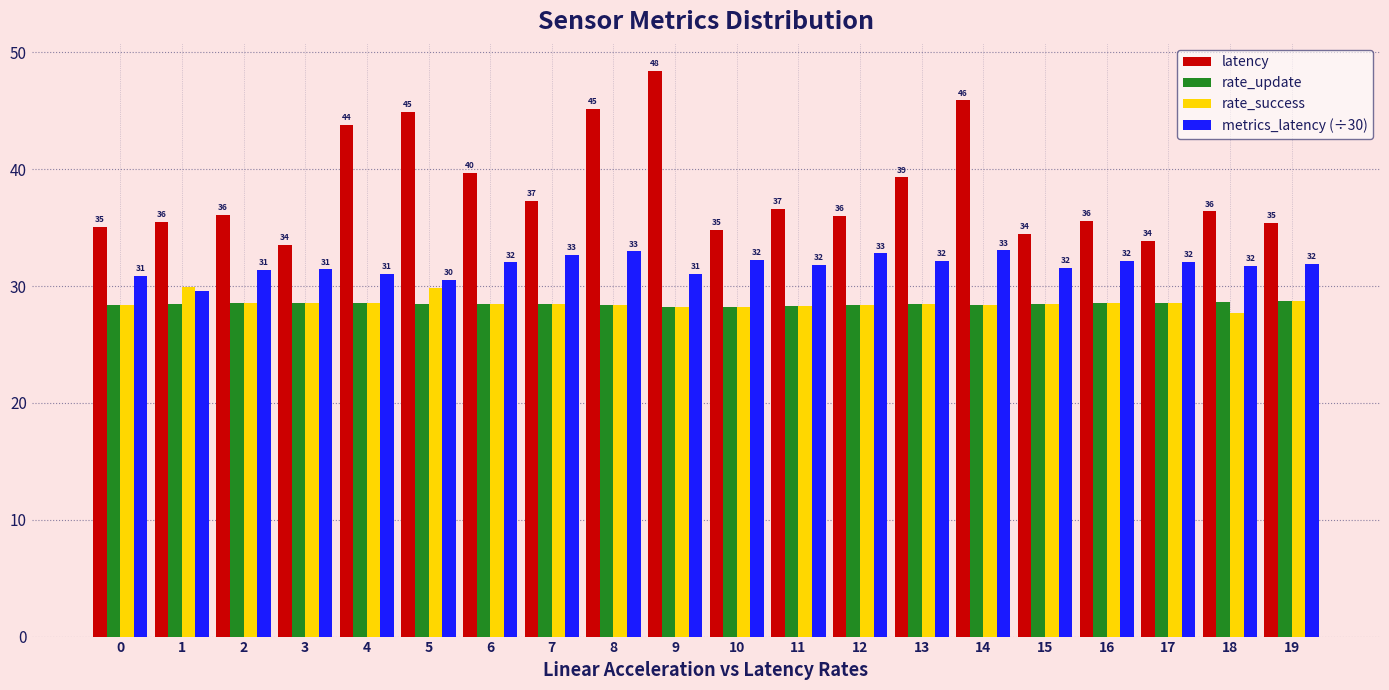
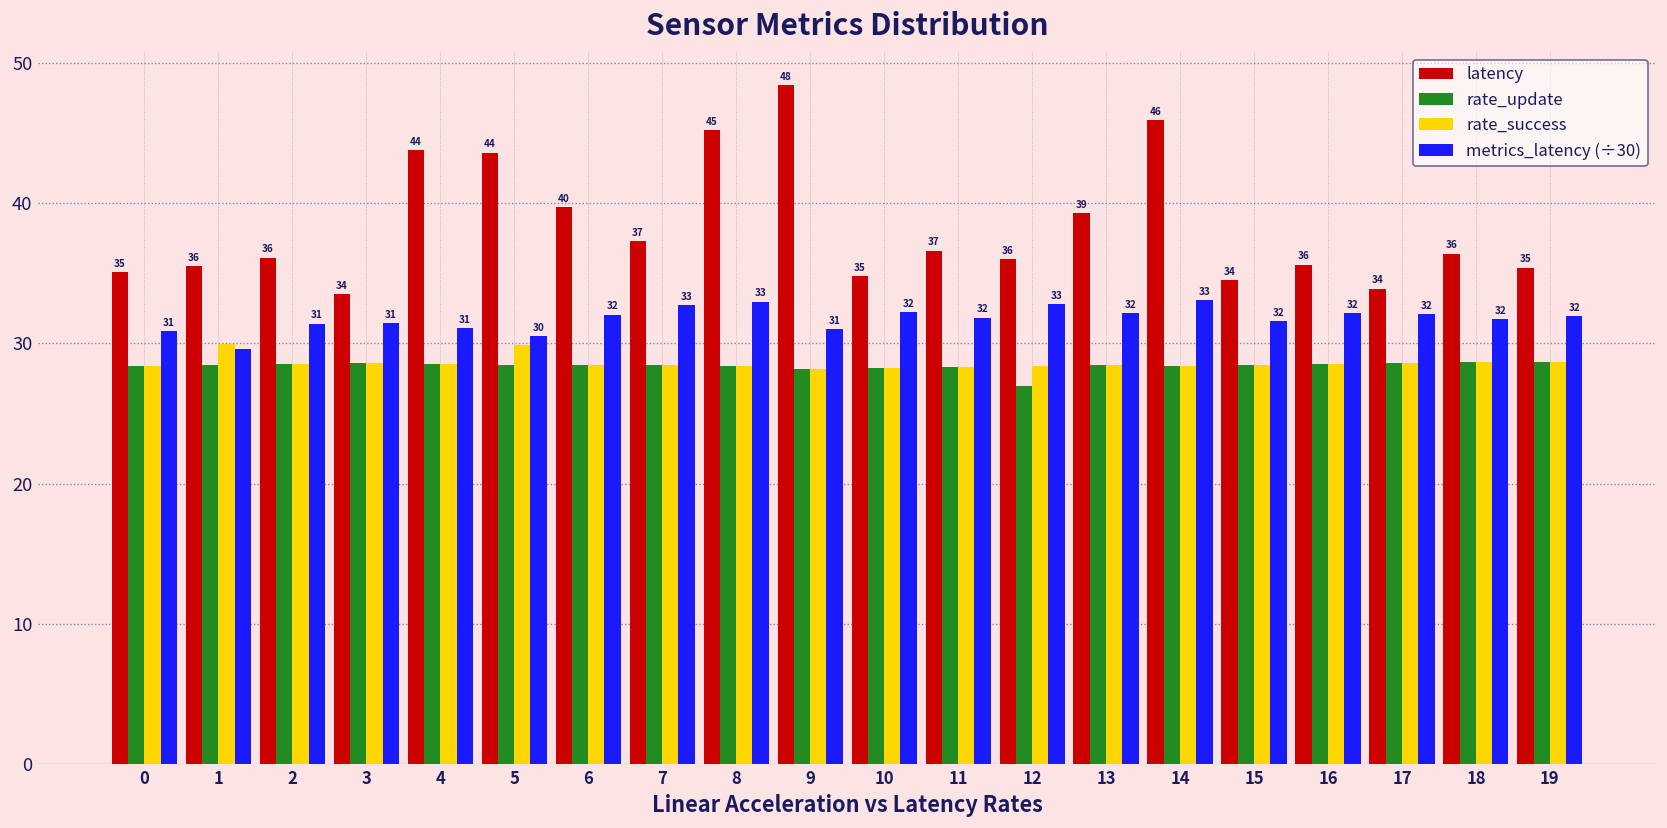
  {
    "latency": {
      "0": 35,
      "1": 36,
      "2": 36,
      "3": 34,
      "4": 44,
-     "5": 45,
+     "5": 44,
      "6": 40,
      "7": 37,
      "8": 45,
      "9": 48,
      "10": 35,
      "11": 37,
      "12": 36,
      "13": 39,
      "14": 46,
      "15": 34,
      "16": 36,
      "17": 34,
      "18": 36,
      "19": 35
    },
    "rate_update": {
      "0": 28.4,
      "1": 28.4,
      "2": 28.5,
      "3": 28.6,
      "4": 28.5,
      "5": 28.4,
      "6": 28.4,
      "7": 28.5,
      "8": 28.4,
      "9": 28.2,
      "10": 28.2,
      "11": 28.3,
-     "12": 28.4,
+     "12": 27.0,
      "13": 28.4,
      "14": 28.4,
      "15": 28.4,
      "16": 28.5,
      "17": 28.6,
      "18": 28.6,
      "19": 28.7
    },
    "rate_success": {
      "0": 28.4,
      "1": 29.9,
      "2": 28.5,
      "3": 28.6,
      "4": 28.5,
      "6": 28.4,
      "7": 28.5,
      "8": 28.4,
      "9": 28.2,
      "10": 28.2,
      "11": 28.3,
      "12": 28.4,
      "13": 28.4,
      "14": 28.4,
      "15": 28.4,
      "16": 28.5,
      "17": 28.6,
-     "18": 27.7,
+     "18": 28.6,
      "19": 28.7
    },
    "metrics_latency (÷30)": {
      "0": 31,
      "2": 31,
      "3": 31,
      "4": 31,
      "5": 30,
      "6": 32,
      "7": 33,
      "8": 33,
      "9": 31,
      "10": 32,
      "11": 32,
      "12": 33,
      "13": 32,
      "14": 33,
      "15": 32,
      "16": 32,
      "17": 32,
      "18": 32,
      "19": 32
    }
  }
